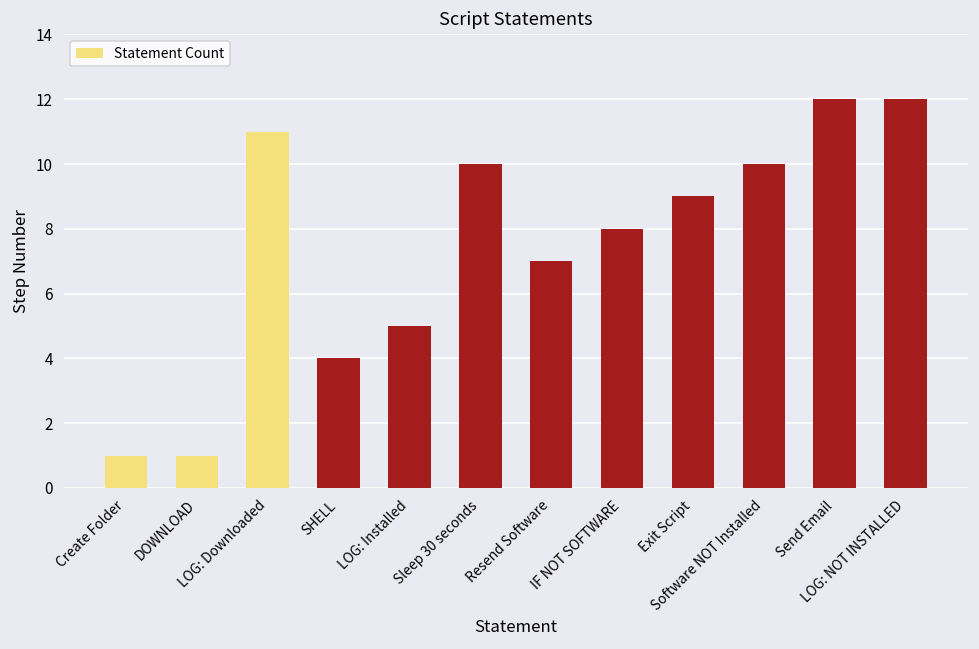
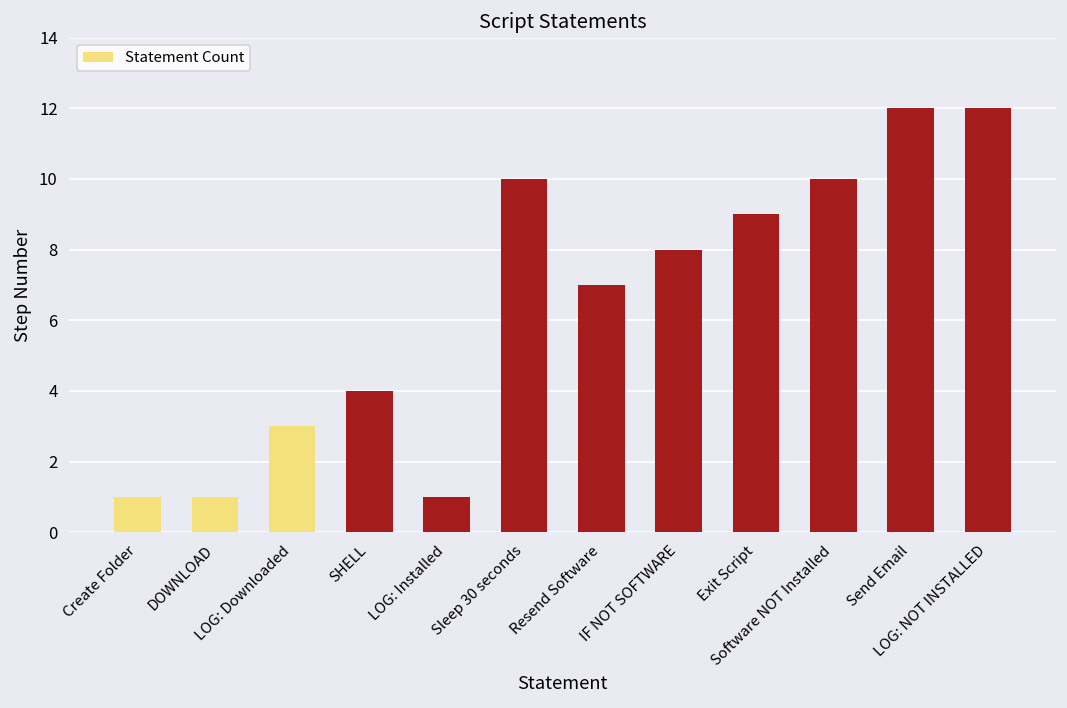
  {
    "Create Folder": 1,
    "DOWNLOAD": 1,
-   "LOG: Downloaded": 11,
+   "LOG: Downloaded": 3,
    "SHELL": 4,
-   "LOG: Installed": 5,
+   "LOG: Installed": 1,
    "Sleep 30 seconds": 10,
    "Resend Software": 7,
    "IF NOT SOFTWARE": 8,
    "Exit Script": 9,
    "Software NOT Installed": 10,
    "Send Email": 12,
    "LOG: NOT INSTALLED": 12
  }
